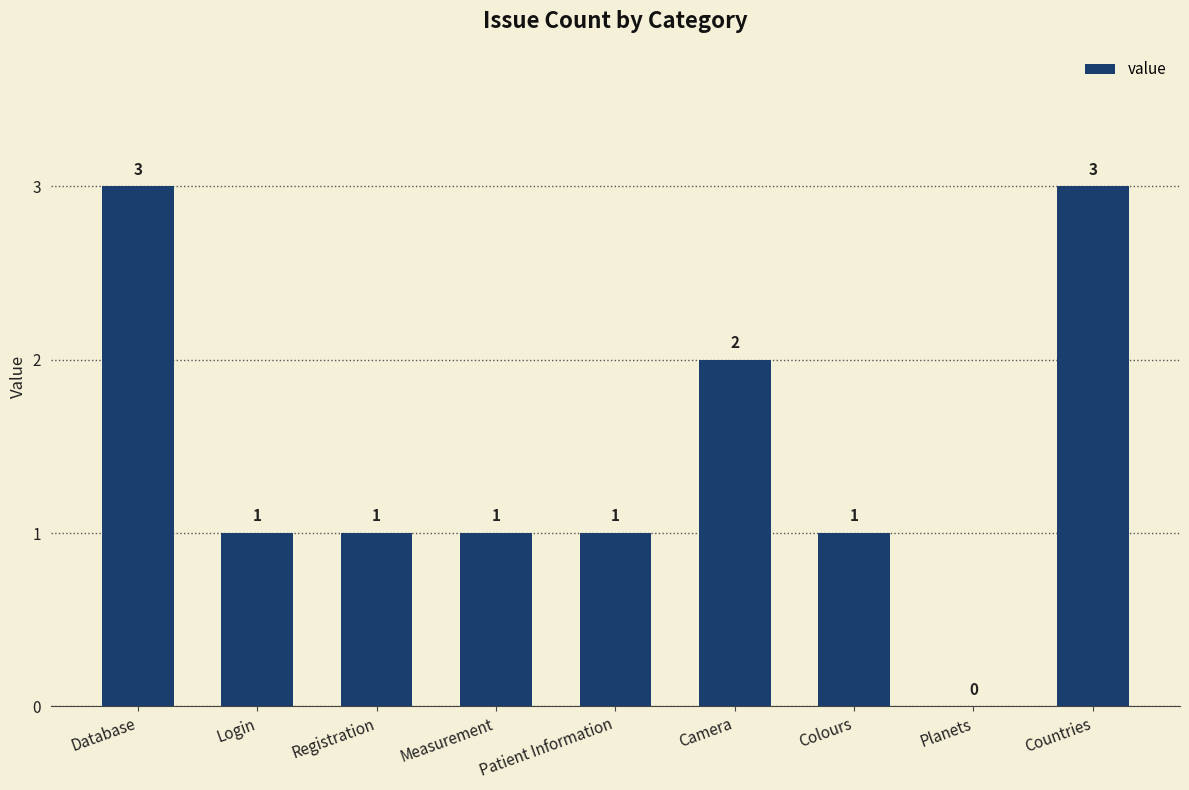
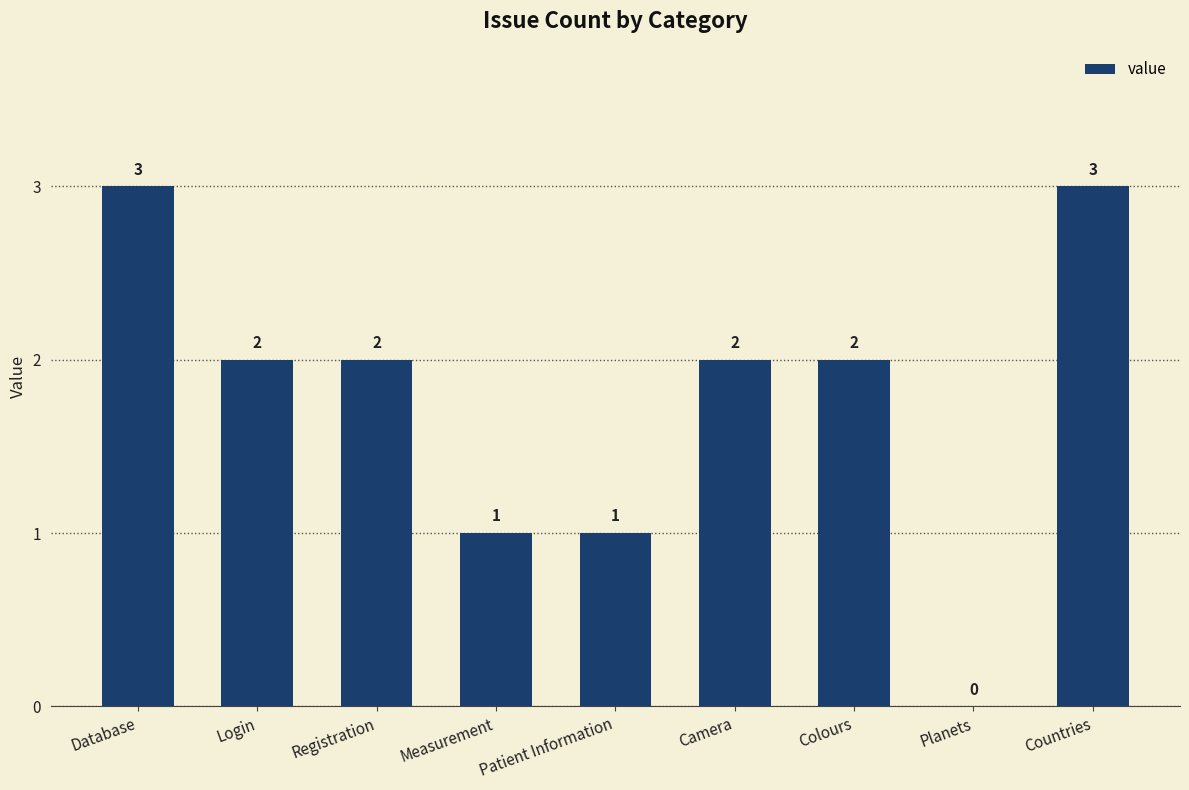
  {
    "Database": 3,
-   "Login": 1,
-   "Registration": 1,
+   "Login": 2,
+   "Registration": 2,
    "Measurement": 1,
    "Patient Information": 1,
    "Camera": 2,
-   "Colours": 1,
+   "Colours": 2,
    "Planets": 0,
    "Countries": 3
  }
